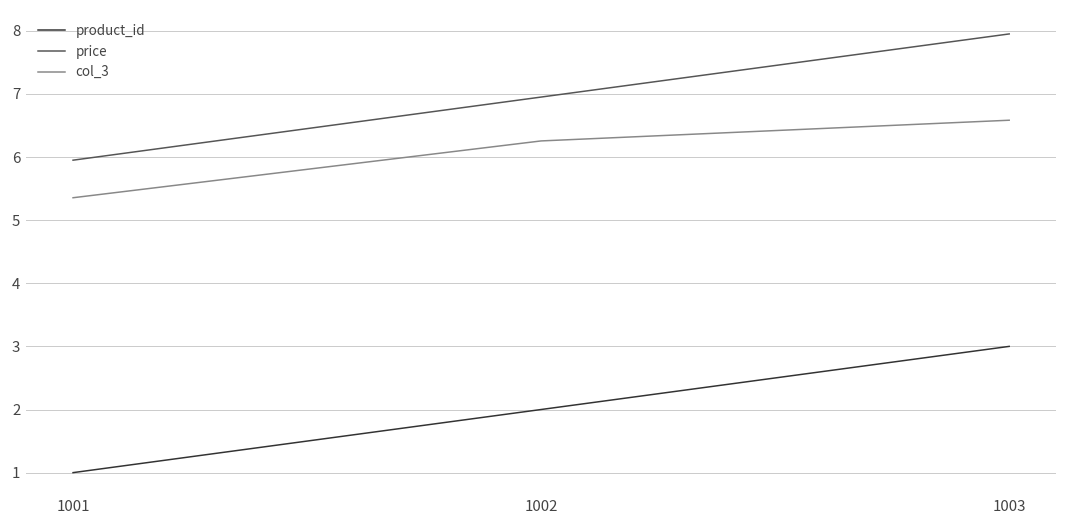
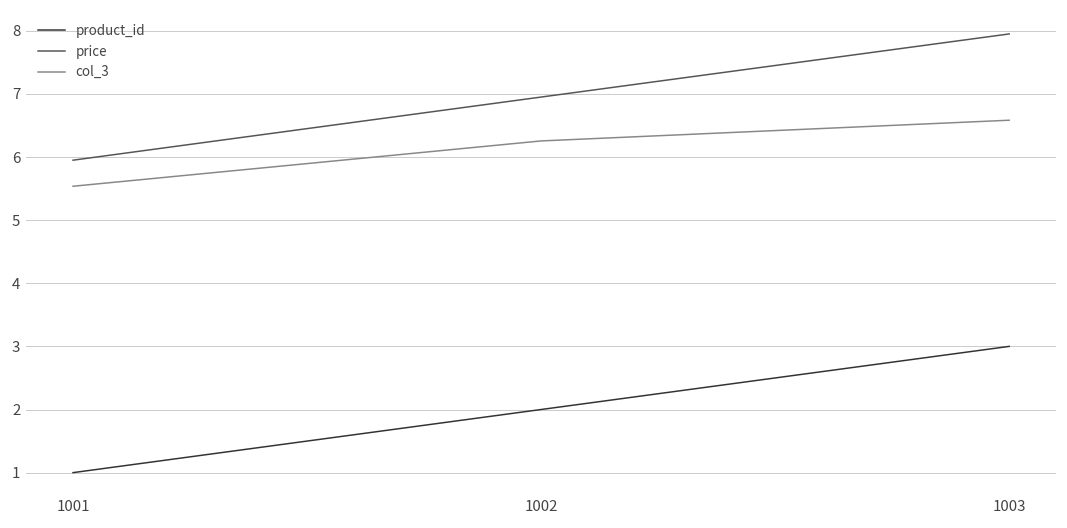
  {
    "col_3": {
-     "1001": 5.4,
+     "1001": 5.5,
      "1002": 6.3,
      "1003": 6.6
    }
  }
